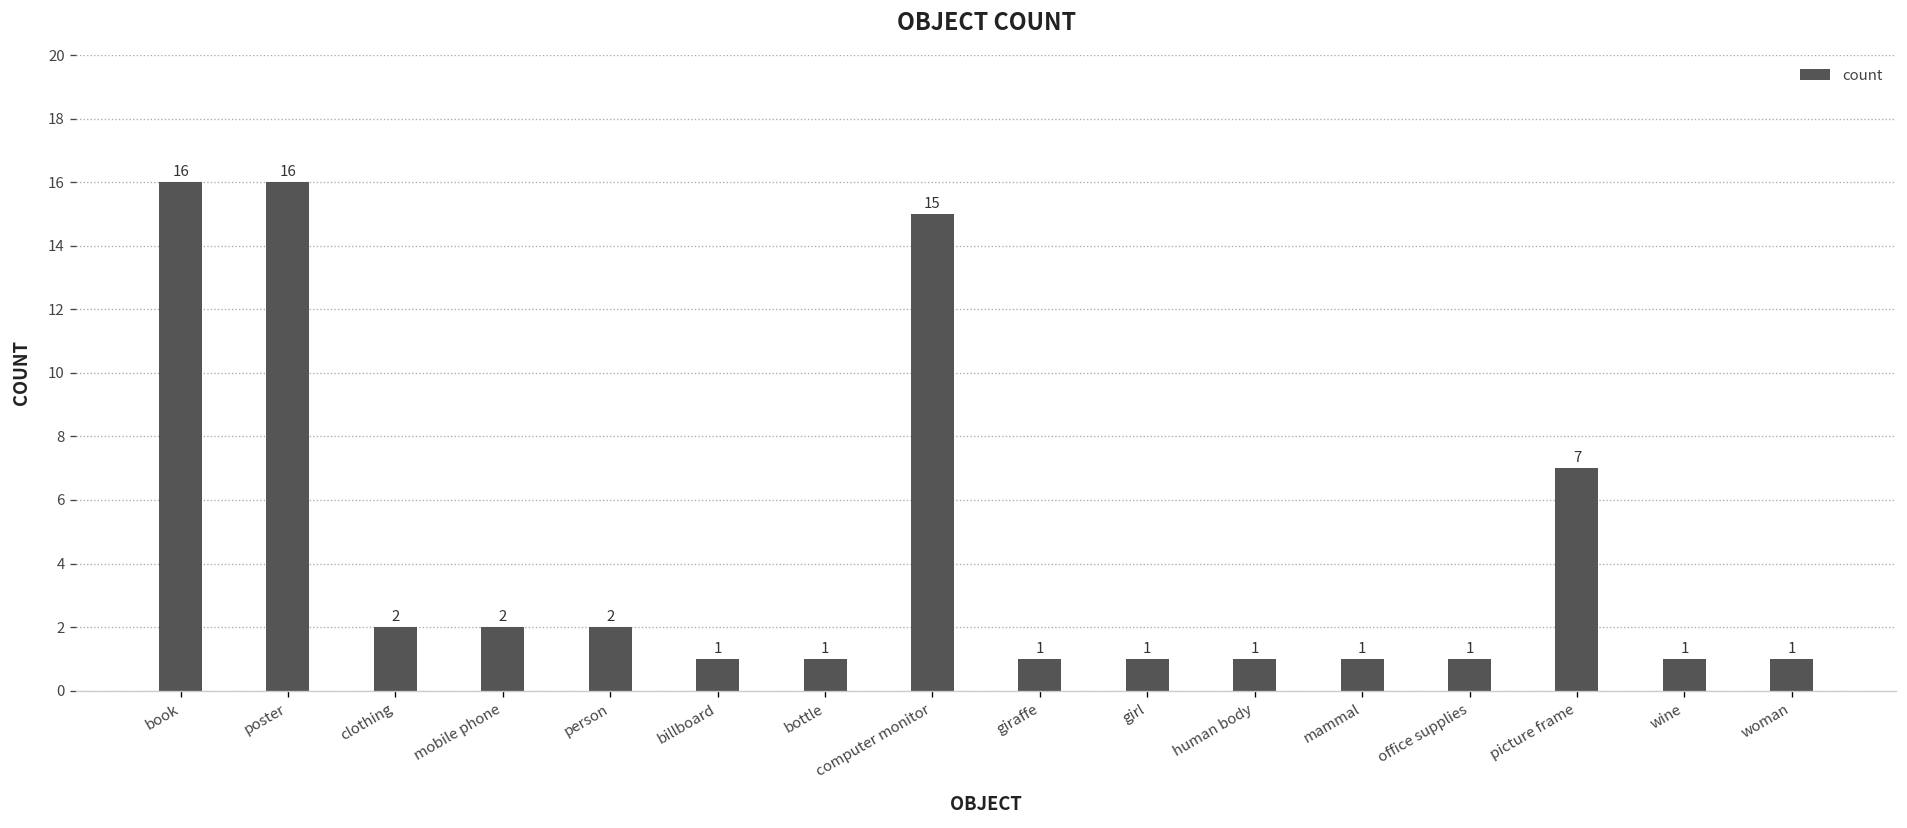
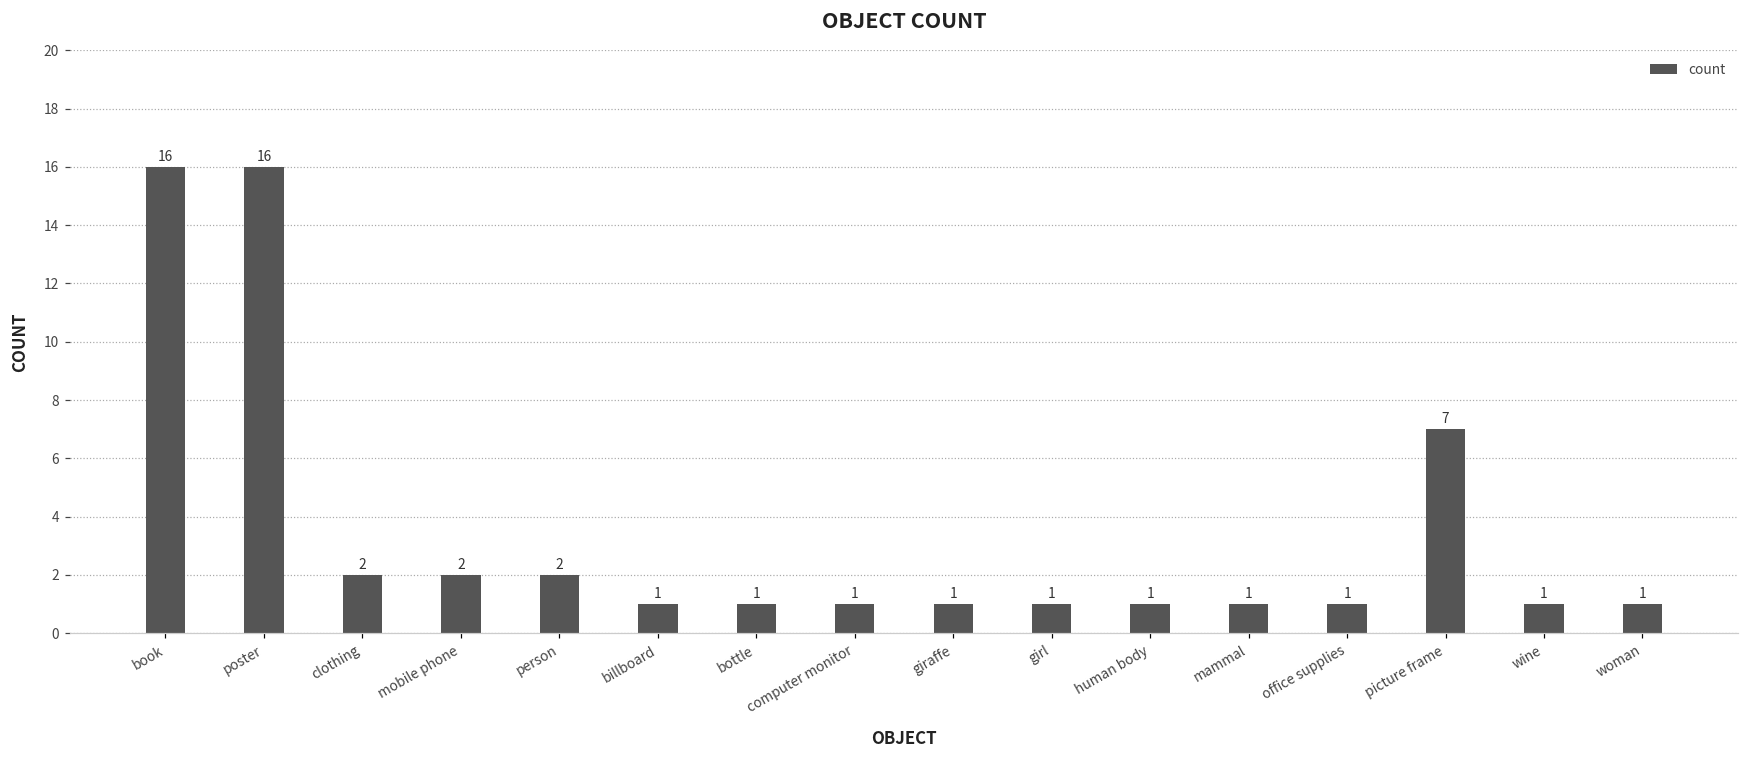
  {
    "book": 16,
    "poster": 16,
    "clothing": 2,
    "mobile phone": 2,
    "person": 2,
    "billboard": 1,
    "bottle": 1,
-   "computer monitor": 15,
+   "computer monitor": 1,
    "giraffe": 1,
    "girl": 1,
    "human body": 1,
    "mammal": 1,
    "office supplies": 1,
    "picture frame": 7,
    "wine": 1,
    "woman": 1
  }
